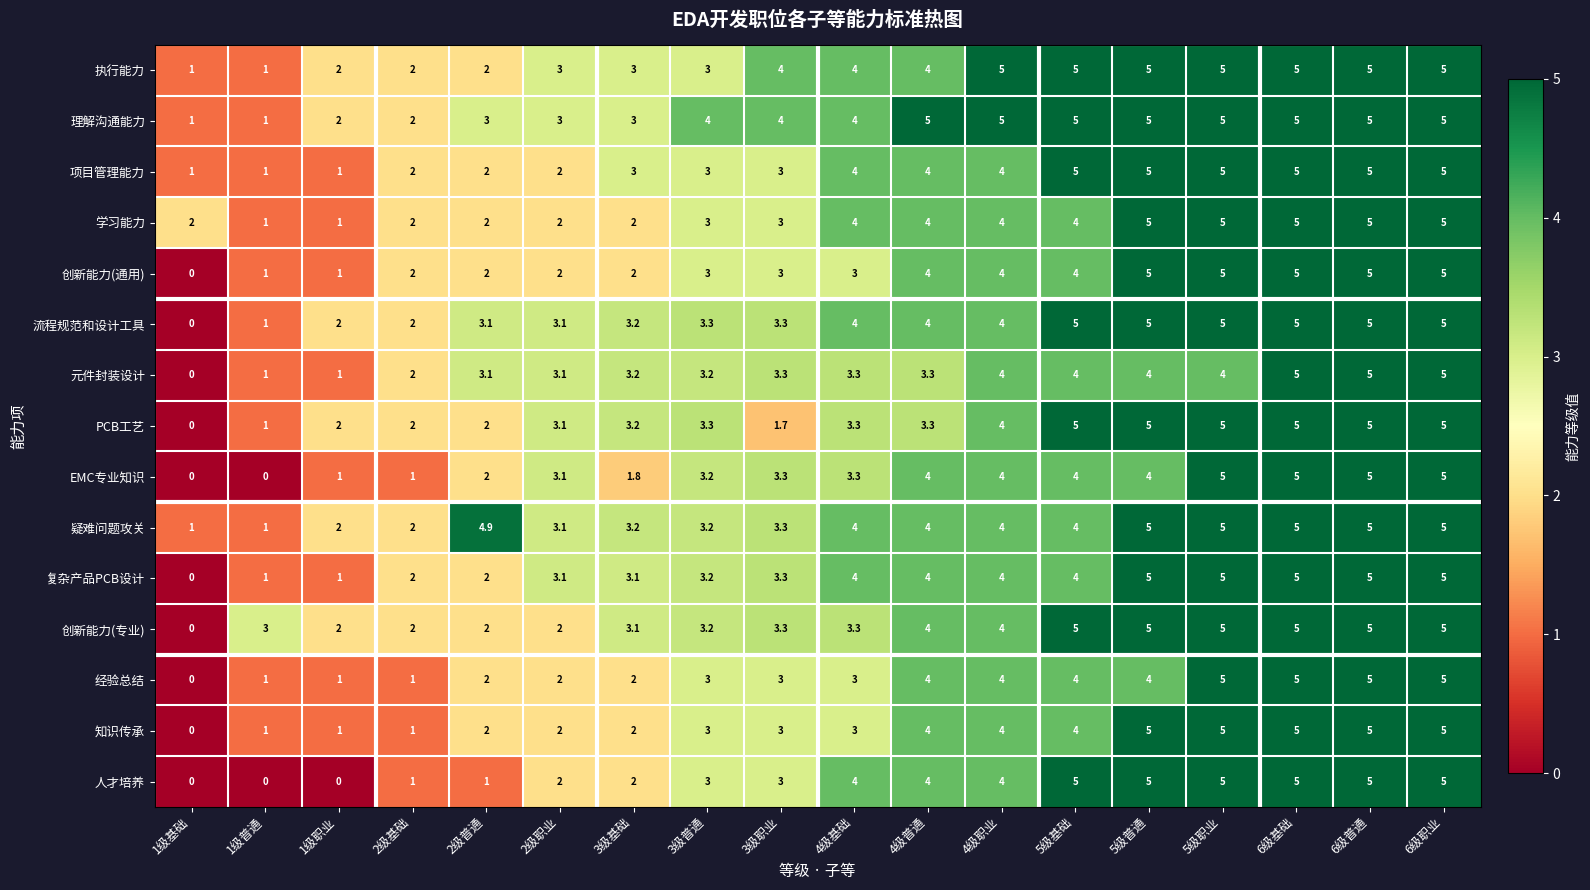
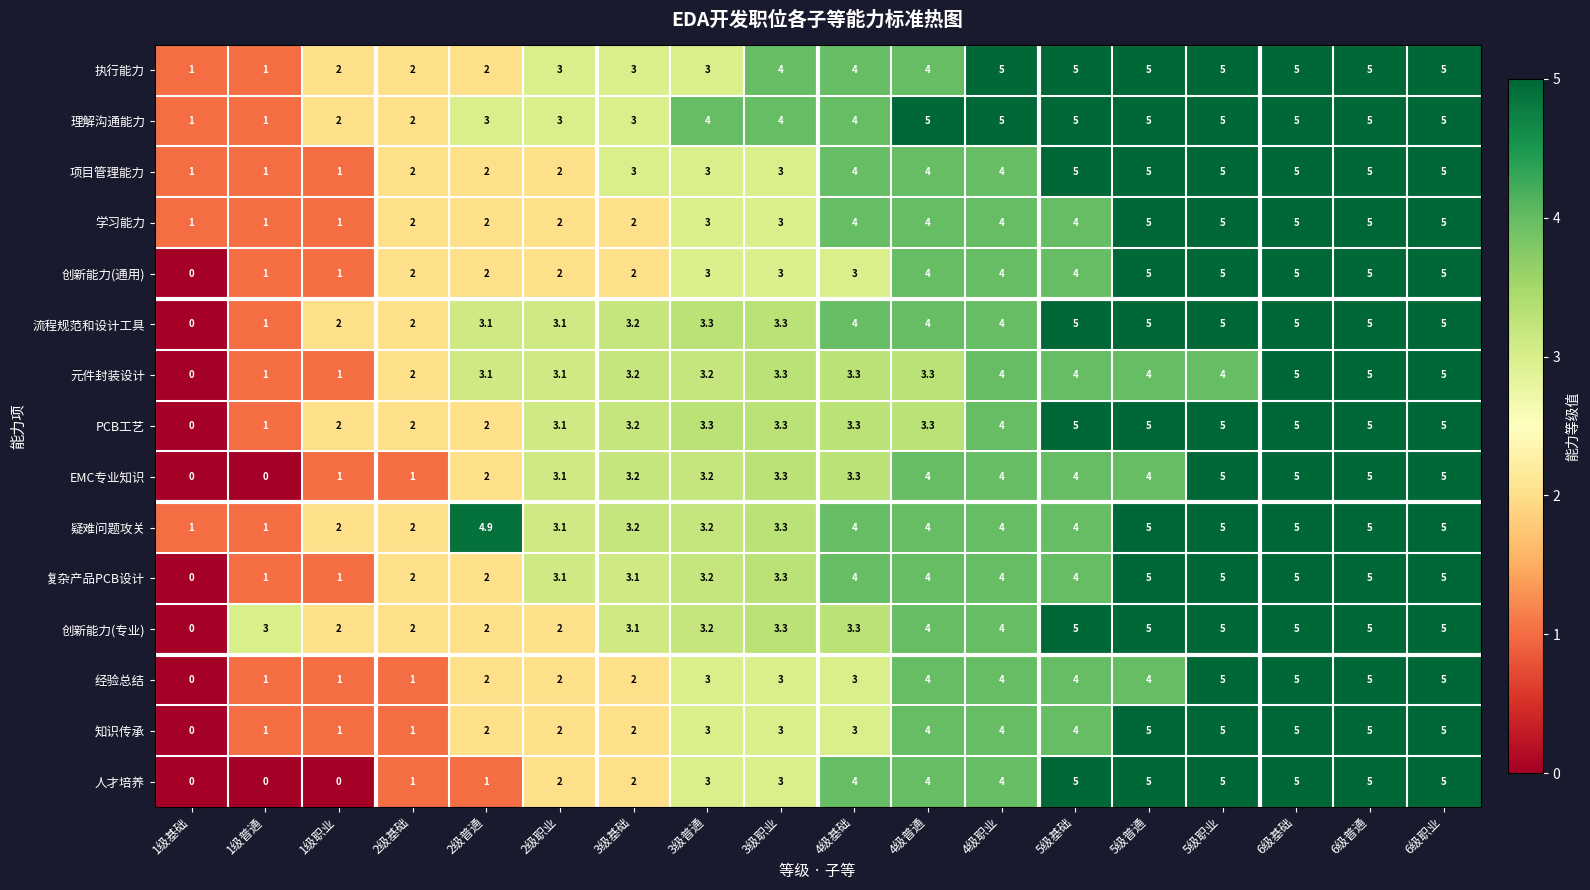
  {
    "学习能力": {
-     "1级基础": 2,
+     "1级基础": 1,
      "1级普通": 1,
      "1级职业": 1,
      "2级基础": 2,
      "2级普通": 2,
      "2级职业": 2,
      "3级基础": 2,
      "3级普通": 3,
      "3级职业": 3,
      "4级基础": 4,
      "4级普通": 4,
      "4级职业": 4,
      "5级基础": 4,
      "5级普通": 5,
      "5级职业": 5,
      "6级基础": 5,
      "6级普通": 5,
      "6级职业": 5
    },
    "PCB工艺": {
      "1级基础": 0,
      "1级普通": 1,
      "1级职业": 2,
      "2级基础": 2,
      "2级普通": 2,
      "2级职业": 3.1,
      "3级基础": 3.2,
      "3级普通": 3.3,
-     "3级职业": 1.7,
+     "3级职业": 3.3,
      "4级基础": 3.3,
      "4级普通": 3.3,
      "4级职业": 4,
      "5级基础": 5,
      "5级普通": 5,
      "5级职业": 5,
      "6级基础": 5,
      "6级普通": 5,
      "6级职业": 5
    },
    "EMC专业知识": {
      "1级基础": 0,
      "1级普通": 0,
      "1级职业": 1,
      "2级基础": 1,
      "2级普通": 2,
      "2级职业": 3.1,
-     "3级基础": 1.8,
+     "3级基础": 3.2,
      "3级普通": 3.2,
      "3级职业": 3.3,
      "4级基础": 3.3,
      "4级普通": 4,
      "4级职业": 4,
      "5级基础": 4,
      "5级普通": 4,
      "5级职业": 5,
      "6级基础": 5,
      "6级普通": 5,
      "6级职业": 5
    }
  }
